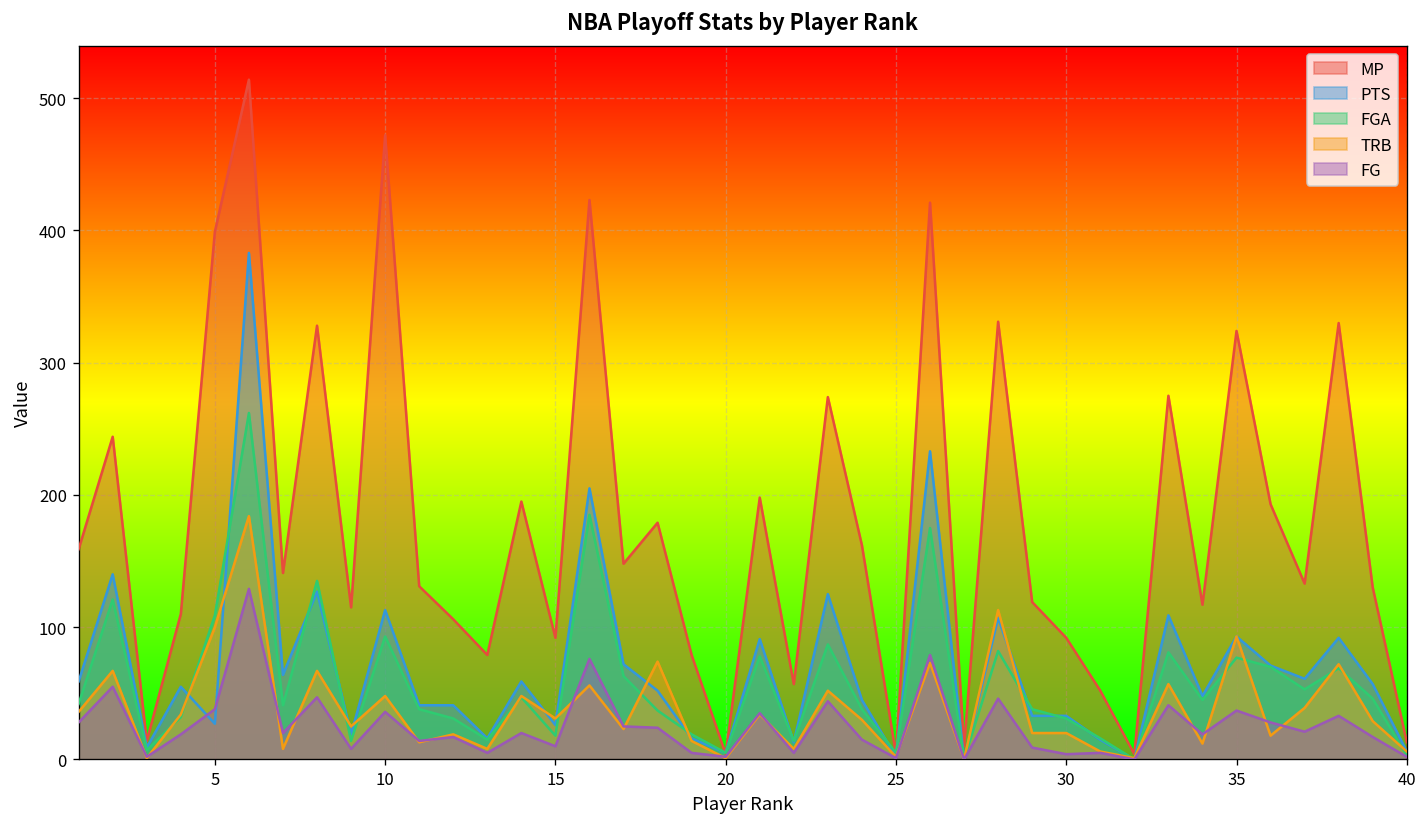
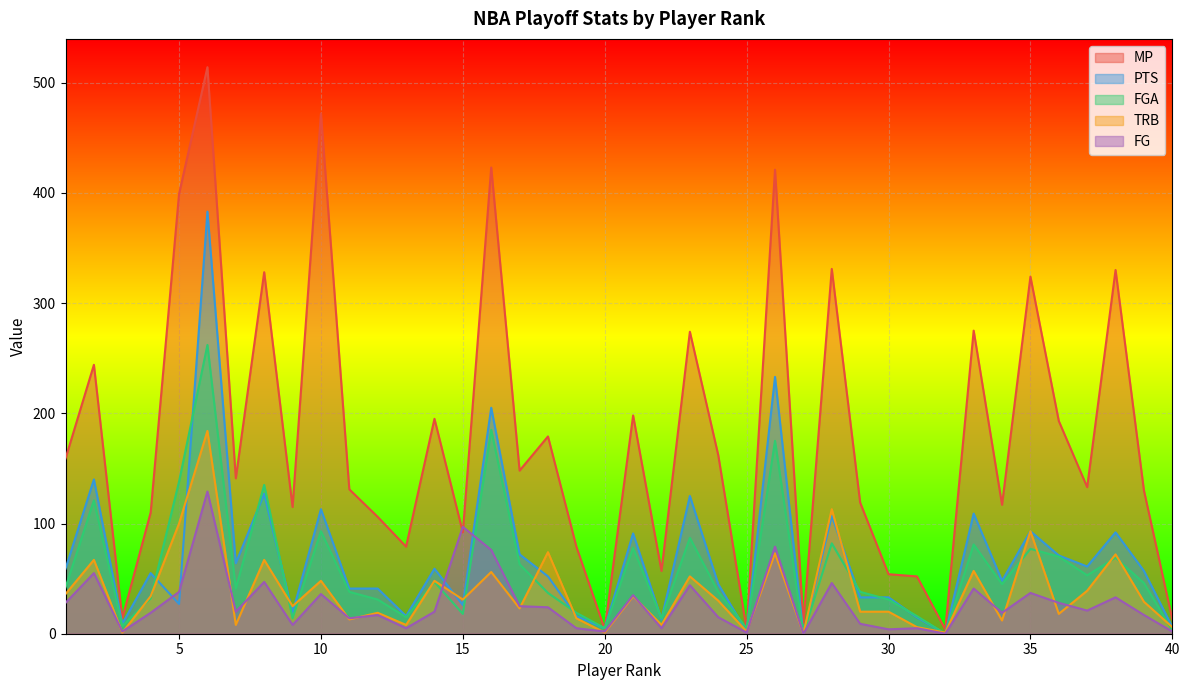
  {
    "MP": {
      "5": 399,
      "10": 472,
      "15": 92,
-     "30": 92,
+     "30": 54,
      "35": 324,
      "40": 13
    },
    "PTS": {
      "5": 27,
      "10": 113,
      "15": 26
    },
    "FGA": {
-     "5": 109,
+     "5": 138,
      "10": 93,
      "15": 18,
      "35": 77
    },
    "TRB": {
      "5": 100,
      "10": 48,
      "15": 31,
      "30": 20
    },
    "FG": {
      "5": 38,
      "10": 36,
-     "15": 10,
+     "15": 97,
      "30": 4,
      "35": 37
    }
  }
